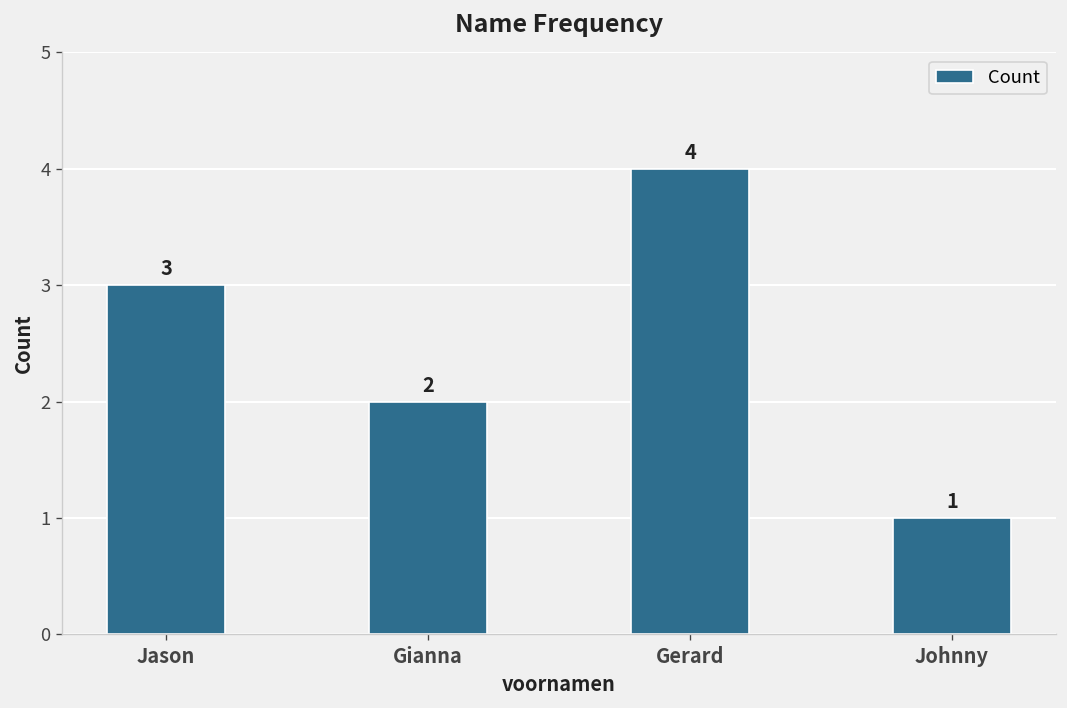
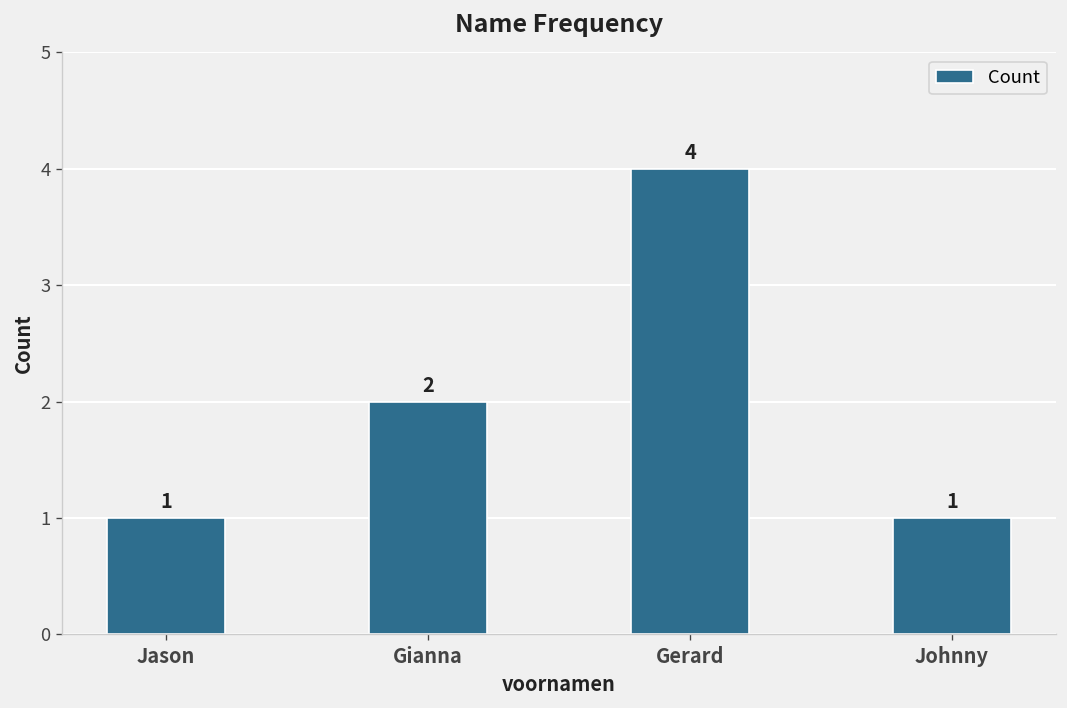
  {
-   "Jason": 3,
+   "Jason": 1,
    "Gianna": 2,
    "Gerard": 4,
    "Johnny": 1
  }
